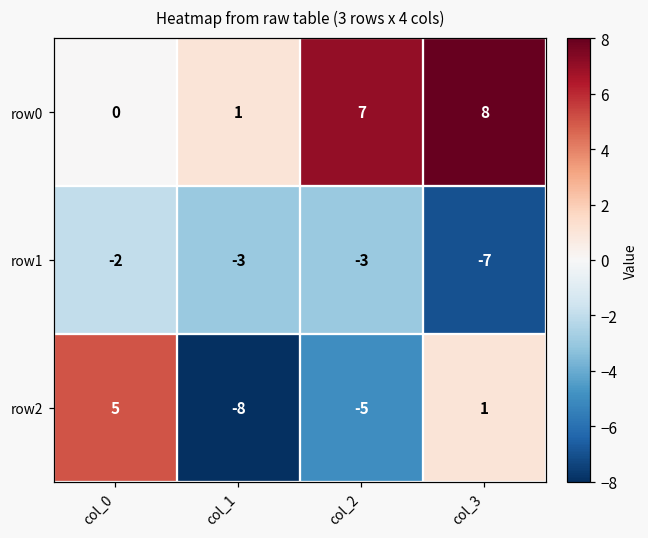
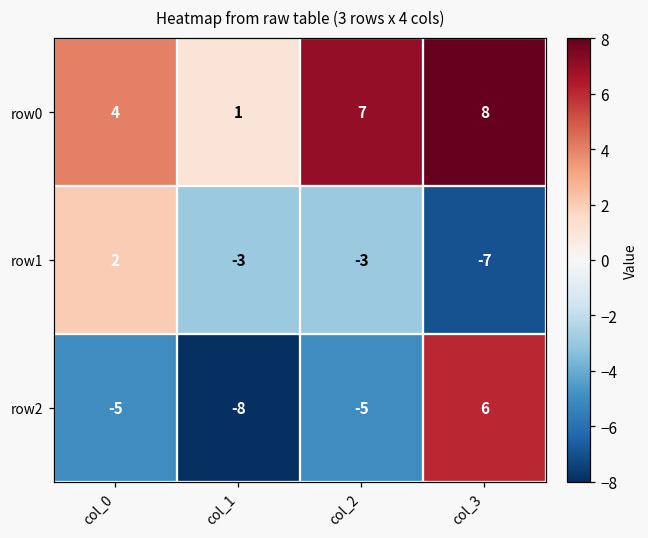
  {
    "row0": {
-     "col_0": 0,
+     "col_0": 4,
      "col_1": 1,
      "col_2": 7,
      "col_3": 8
    },
    "row1": {
-     "col_0": -2,
+     "col_0": 2,
      "col_1": -3,
      "col_2": -3,
      "col_3": -7
    },
    "row2": {
-     "col_0": 5,
+     "col_0": -5,
      "col_1": -8,
      "col_2": -5,
-     "col_3": 1
+     "col_3": 6
    }
  }
